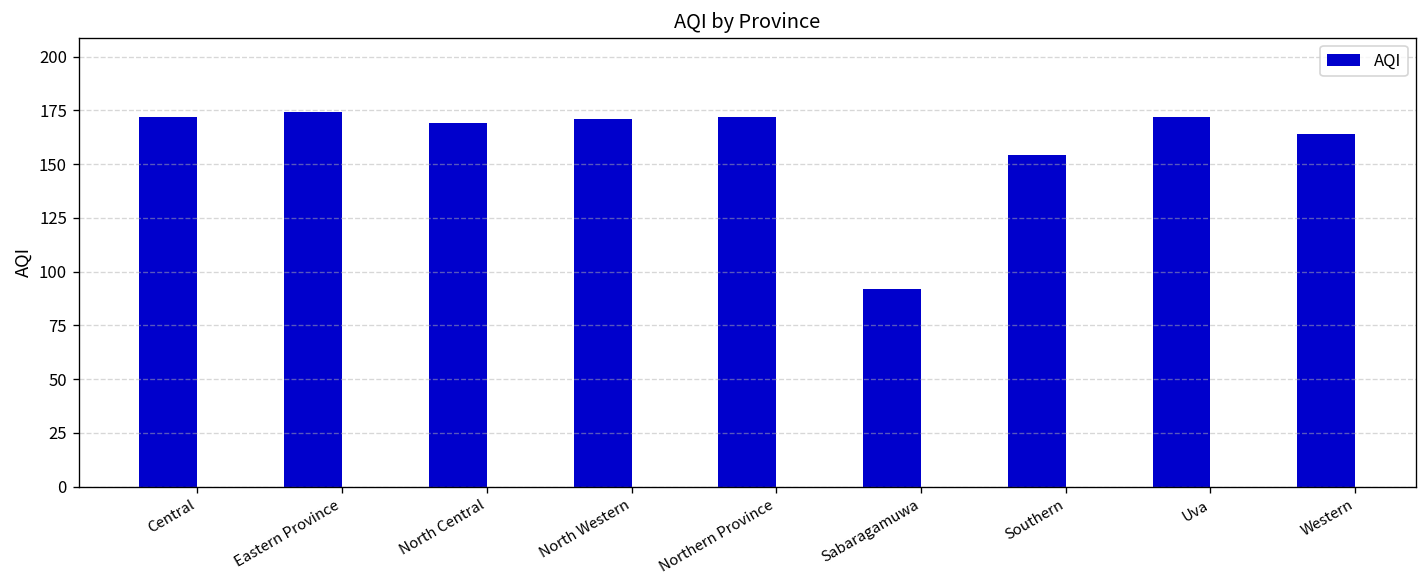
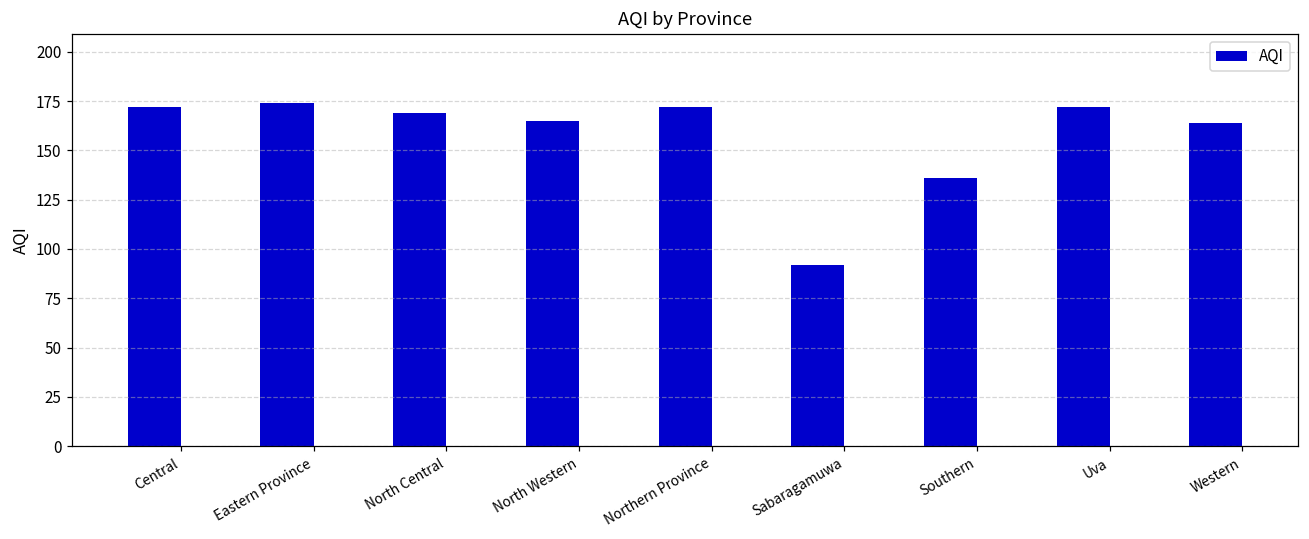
  {
    "Central": 172,
    "Eastern Province": 174,
    "North Central": 169,
-   "North Western": 171,
+   "North Western": 165,
    "Northern Province": 172,
    "Sabaragamuwa": 92,
-   "Southern": 154,
+   "Southern": 136,
    "Uva": 172,
    "Western": 164
  }
